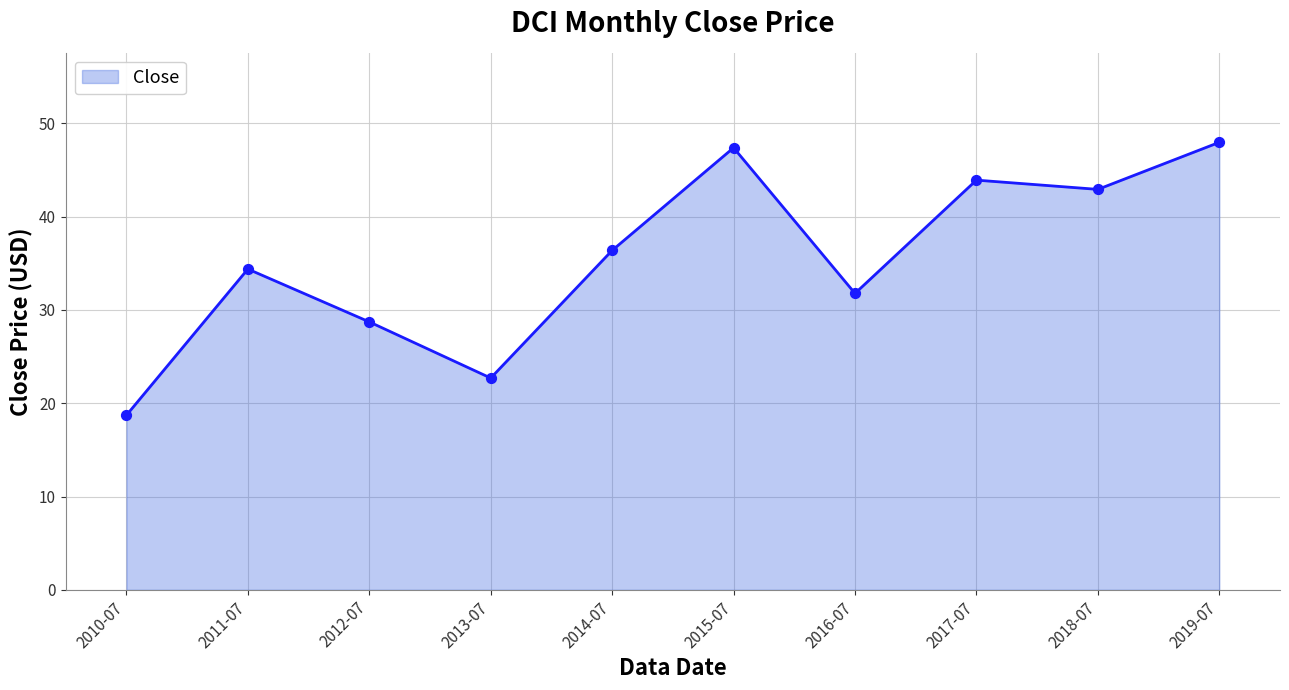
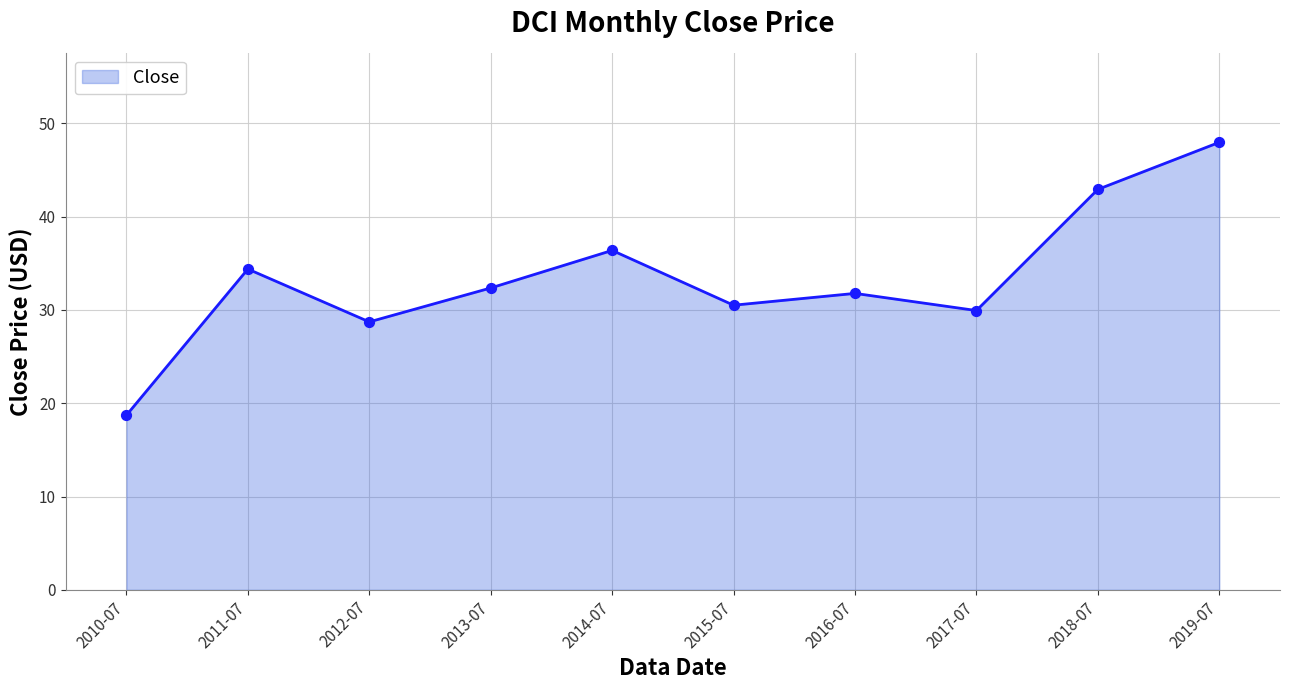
  {
    "2010-07": 19,
    "2011-07": 34,
    "2012-07": 29,
-   "2013-07": 23,
+   "2013-07": 32,
    "2014-07": 36,
-   "2015-07": 47,
+   "2015-07": 31,
    "2016-07": 32,
-   "2017-07": 44,
+   "2017-07": 30,
    "2018-07": 43,
    "2019-07": 48
  }
